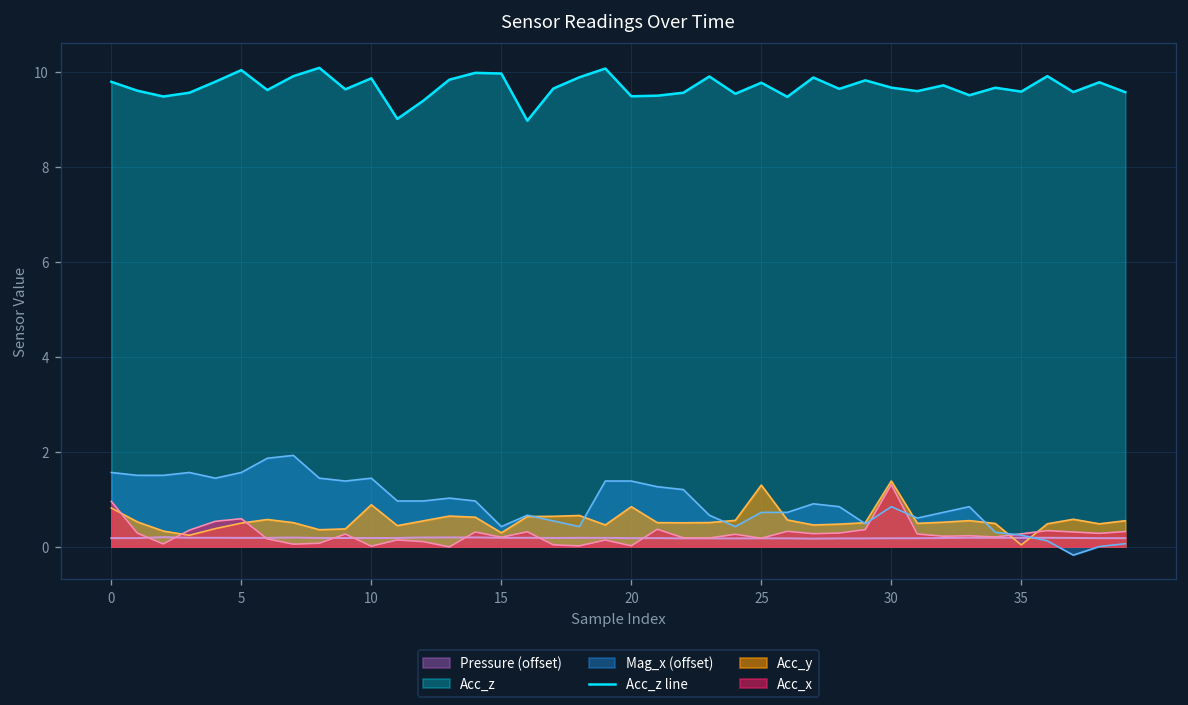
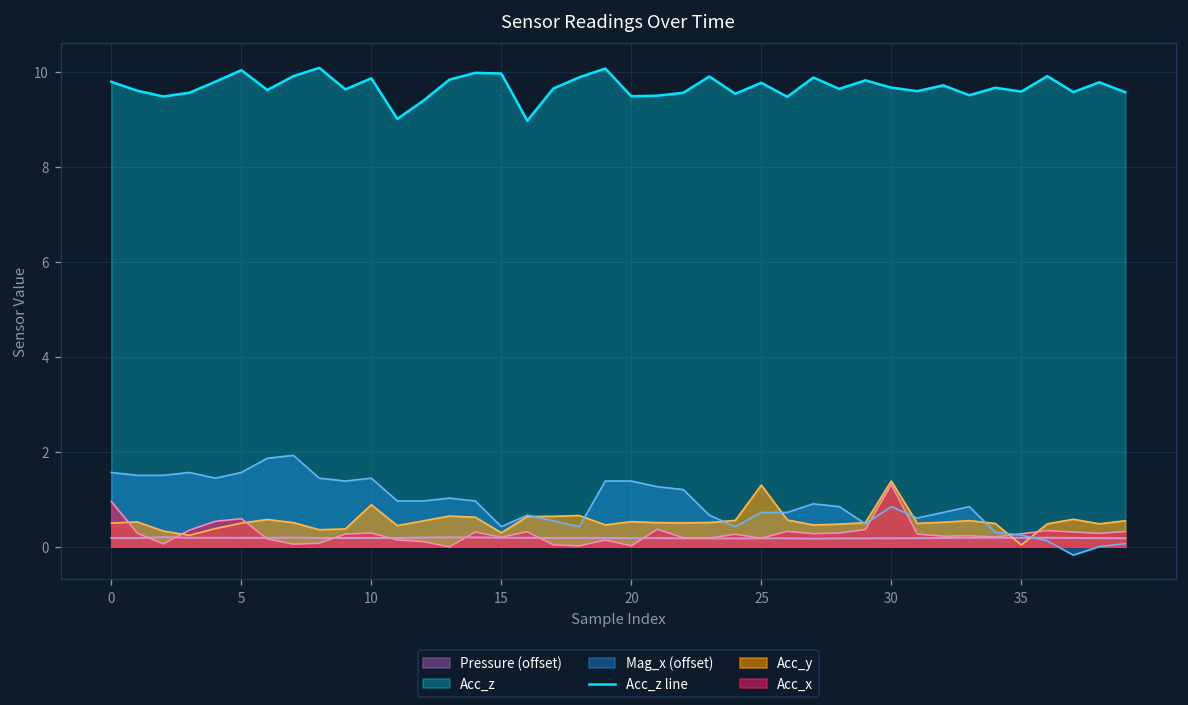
  {
    "Pressure (offset)": {
      "0": 0.2,
      "5": 0.2,
      "10": 0.2,
      "20": 0.2,
      "30": 0.2
    },
    "Acc_y": {
-     "0": 0.8,
+     "0": 0.5,
      "5": 0.5,
      "10": 0.9,
      "15": 0.3,
-     "20": 0.8,
+     "20": 0.5,
      "25": 1.3,
      "30": 1.4,
      "35": 0.0
    },
    "Acc_x": {
      "0": 0.9,
      "5": 0.6,
-     "10": 0.0,
+     "10": 0.3,
      "20": 0.0,
      "30": 1.3
    }
  }
